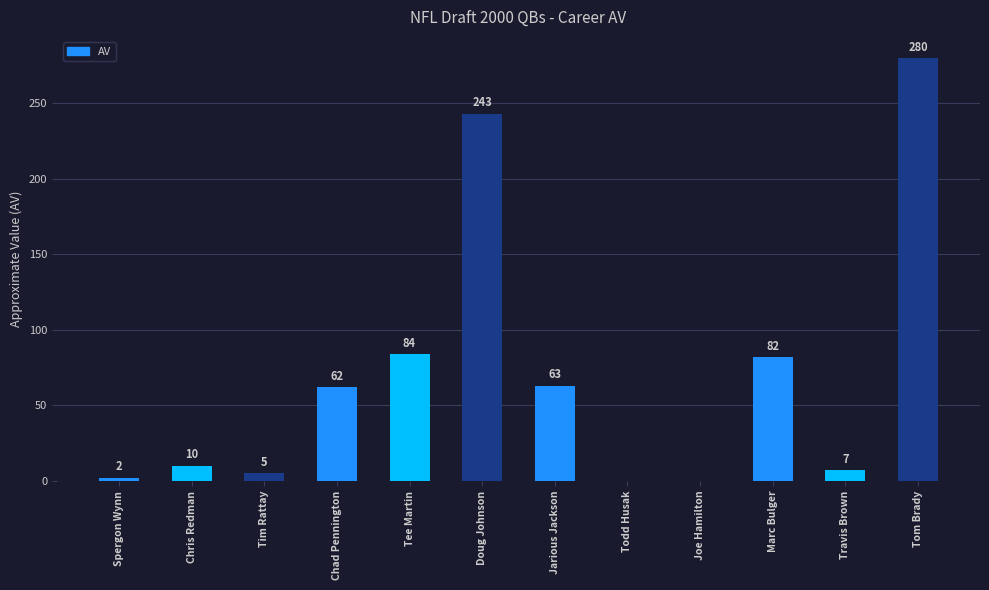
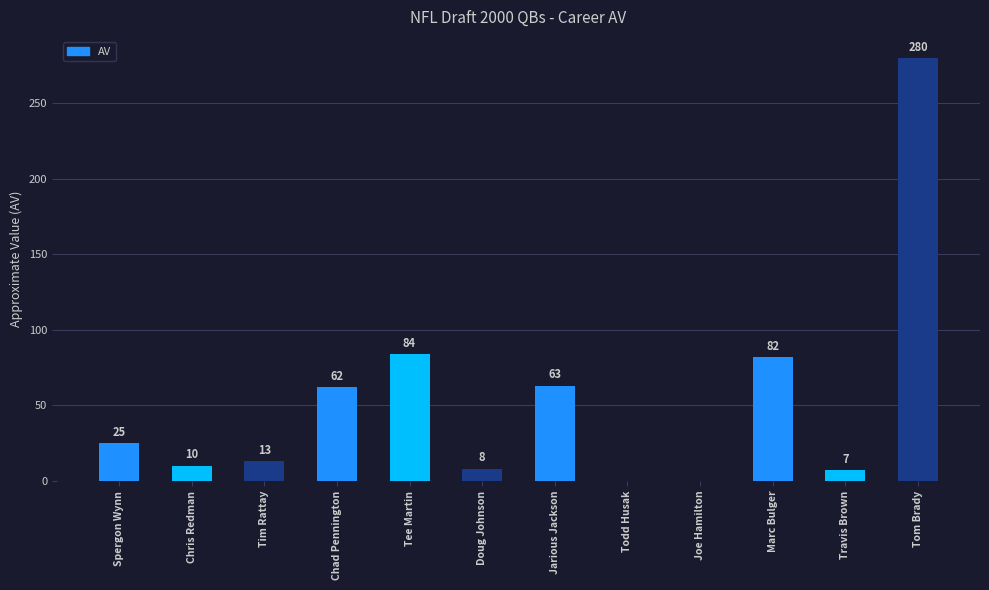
  {
-   "Spergon Wynn": 2,
+   "Spergon Wynn": 25,
    "Chris Redman": 10,
-   "Tim Rattay": 5,
+   "Tim Rattay": 13,
    "Chad Pennington": 62,
    "Tee Martin": 84,
-   "Doug Johnson": 243,
+   "Doug Johnson": 8,
    "Jarious Jackson": 63,
    "Marc Bulger": 82,
    "Travis Brown": 7,
    "Tom Brady": 280
  }
